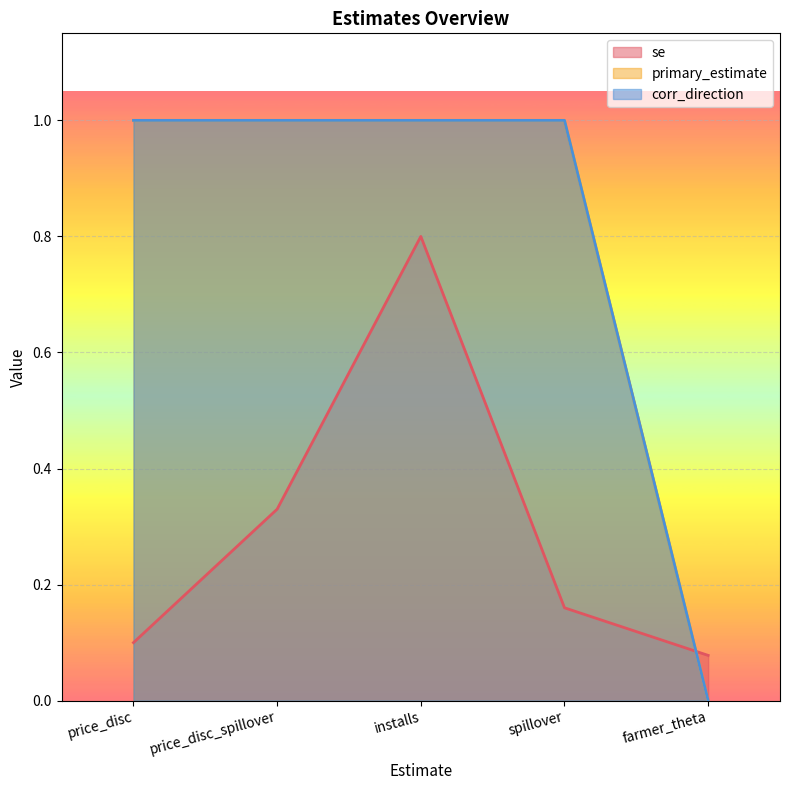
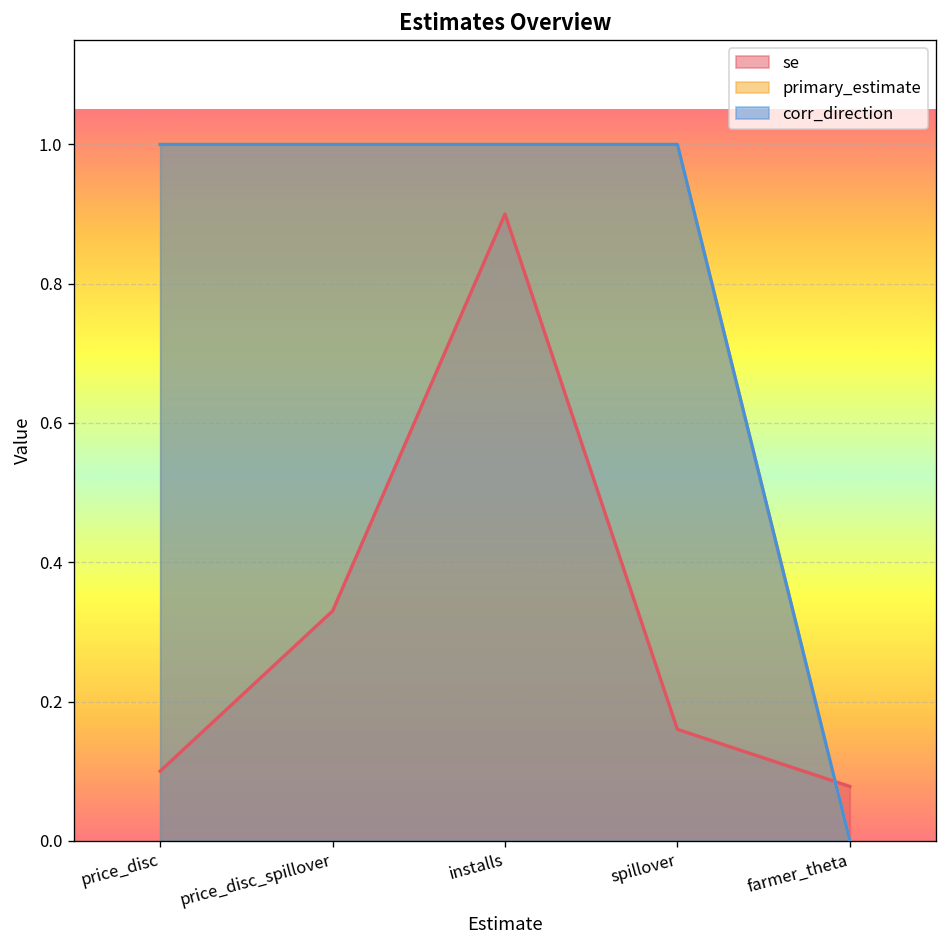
  {
    "se": {
      "price_disc": 0.1,
      "price_disc_spillover": 0.33,
-     "installs": 0.8,
+     "installs": 0.9,
      "spillover": 0.16,
      "farmer_theta": 0.08
    },
    "corr_direction": {
      "price_disc": 1.0,
      "price_disc_spillover": 1.0,
      "installs": 1.0,
      "spillover": 1.0,
      "farmer_theta": 0.0
    }
  }
